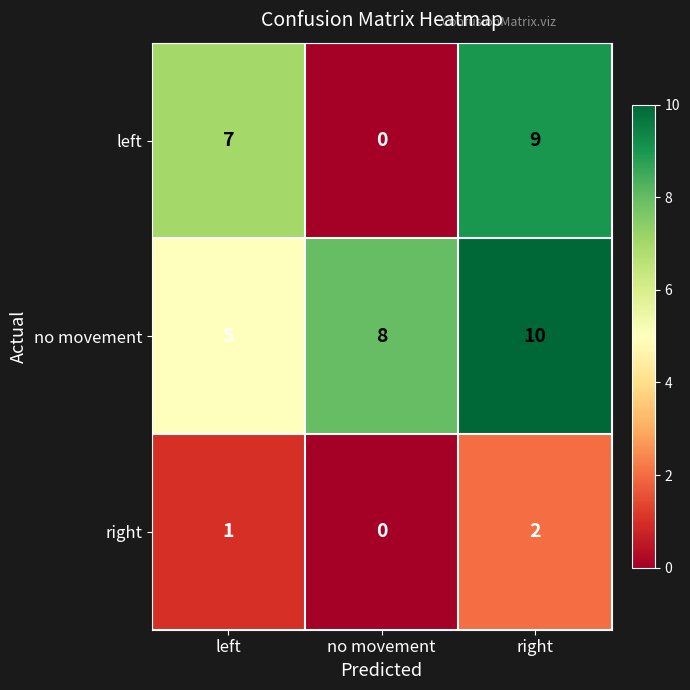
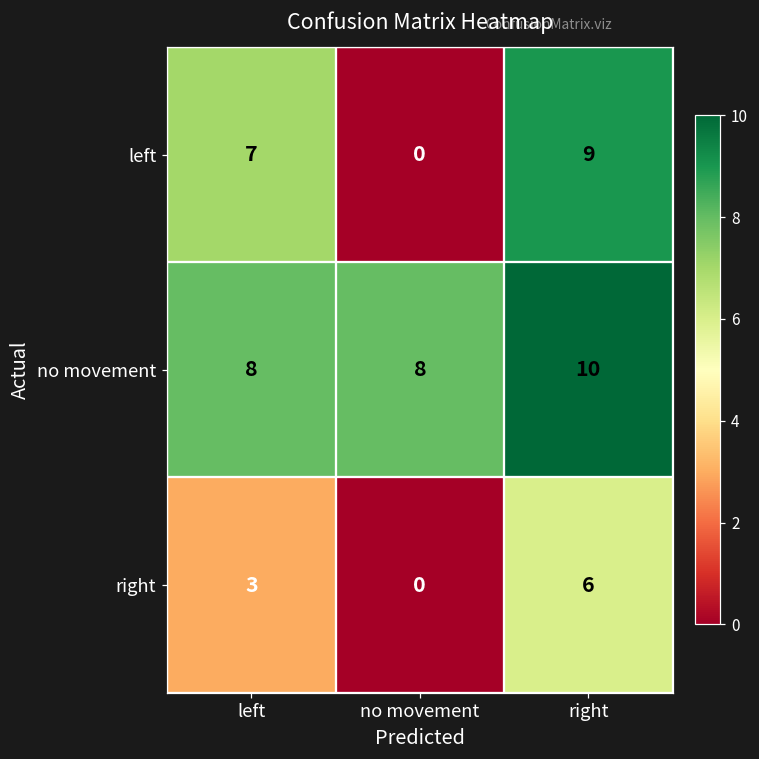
  {
    "left": {
      "left": 7,
      "no movement": 0,
      "right": 9
    },
    "no movement": {
-     "left": 5,
+     "left": 8,
      "no movement": 8,
      "right": 10
    },
    "right": {
-     "left": 1,
+     "left": 3,
      "no movement": 0,
-     "right": 2
+     "right": 6
    }
  }
